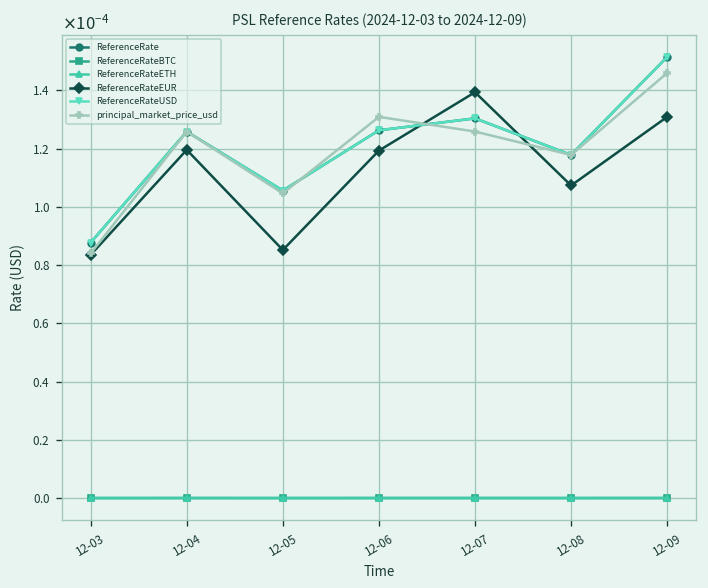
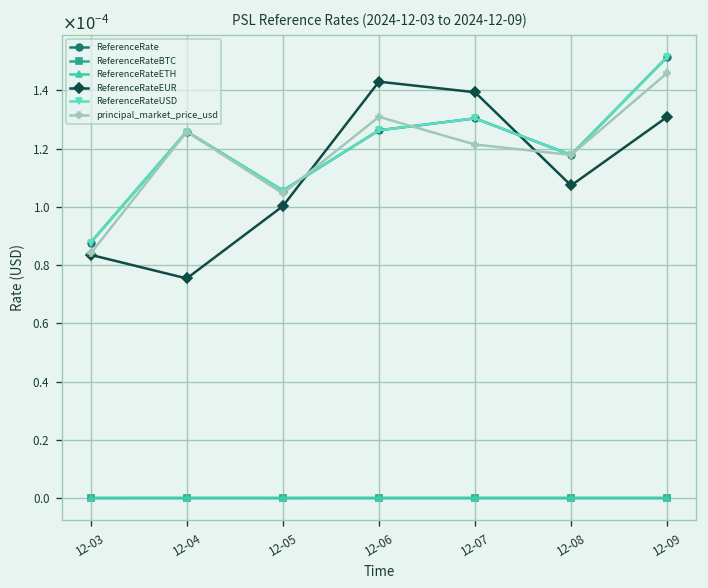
  {
    "ReferenceRateEUR": {
-     "12-04": 0.000120,
-     "12-05": 0.000085,
-     "12-06": 0.000119,
+     "12-04": 0.000075,
+     "12-05": 0.000100,
+     "12-06": 0.000143,
      "12-07": 0.000139,
      "12-08": 0.000107,
      "12-09": 0.000131
    },
    "principal_market_price_usd": {
      "12-06": 0.000131,
-     "12-07": 0.000126,
+     "12-07": 0.000121,
      "12-09": 0.000146
    }
  }
